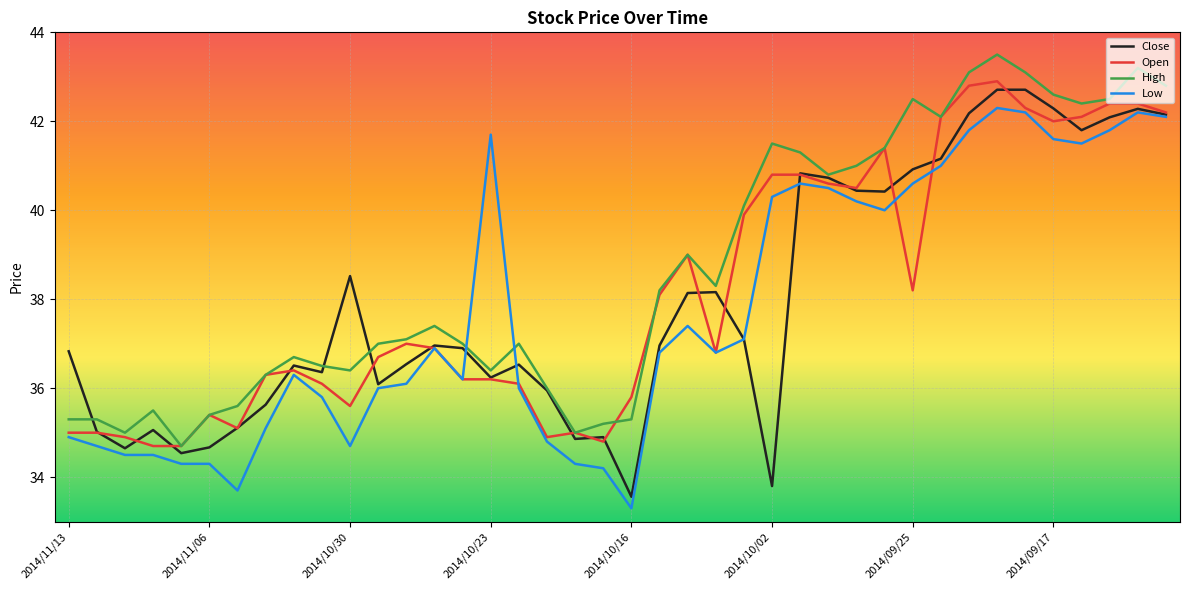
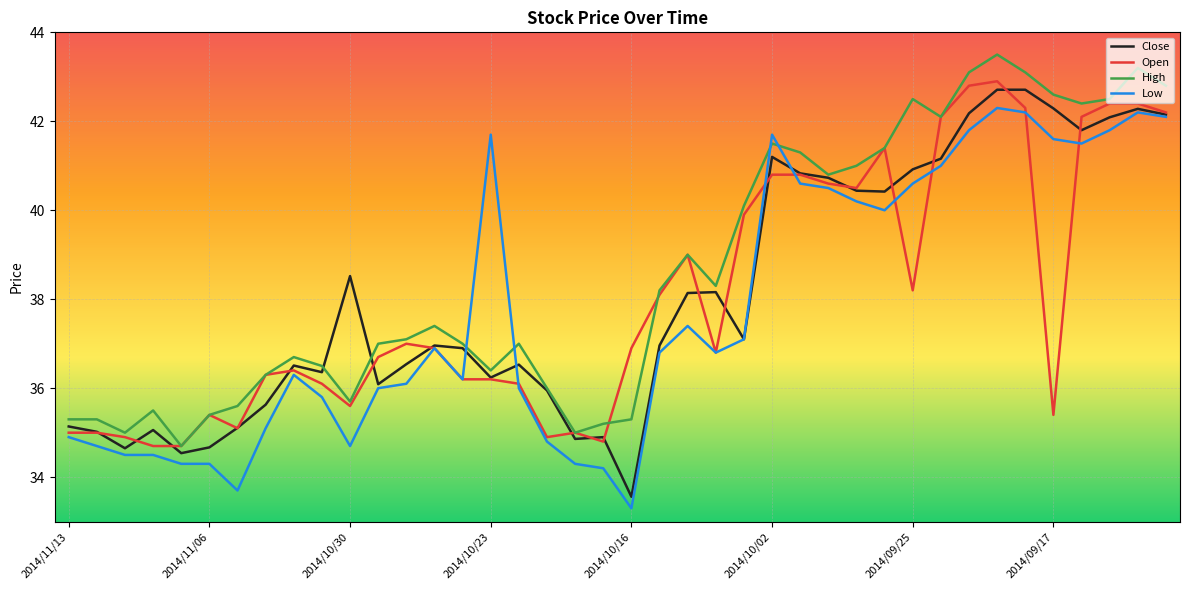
  {
    "Close": {
-     "2014/11/13": 36.8,
+     "2014/11/13": 35.1,
      "2014/11/06": 34.7,
      "2014/10/30": 38.5,
      "2014/10/16": 33.6,
-     "2014/10/02": 33.8,
+     "2014/10/02": 41.2,
      "2014/09/25": 40.9,
      "2014/09/17": 42.3
    },
    "Open": {
      "2014/11/13": 35.0,
      "2014/10/30": 35.6,
-     "2014/10/16": 35.8,
+     "2014/10/16": 36.9,
      "2014/10/02": 40.8,
      "2014/09/25": 38.2,
-     "2014/09/17": 42.0
+     "2014/09/17": 35.4
    },
    "High": {
      "2014/11/13": 35.3,
-     "2014/10/30": 36.4,
+     "2014/10/30": 35.7,
      "2014/10/23": 36.4,
      "2014/10/16": 35.3,
      "2014/10/02": 41.5,
      "2014/09/25": 42.5,
      "2014/09/17": 42.6
    },
    "Low": {
      "2014/11/13": 34.9,
      "2014/11/06": 34.3,
      "2014/10/30": 34.7,
      "2014/10/23": 41.7,
      "2014/10/16": 33.3,
-     "2014/10/02": 40.3,
+     "2014/10/02": 41.7,
      "2014/09/25": 40.6,
      "2014/09/17": 41.6
    }
  }
